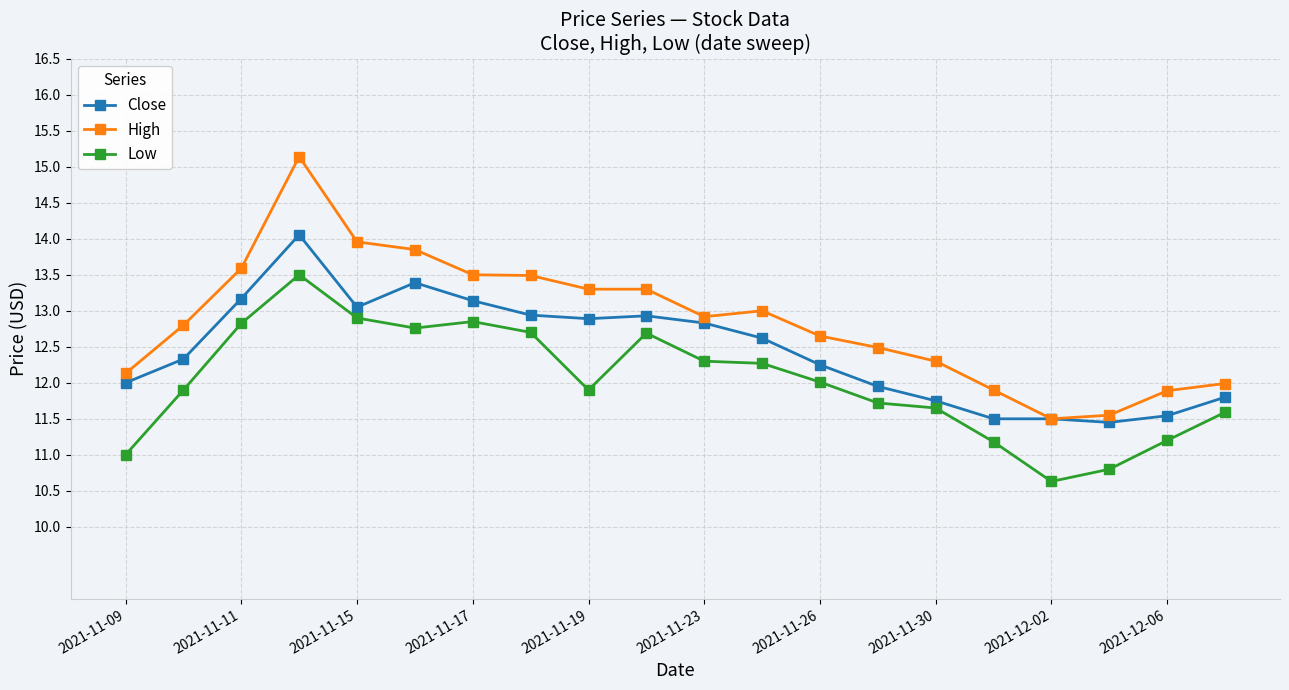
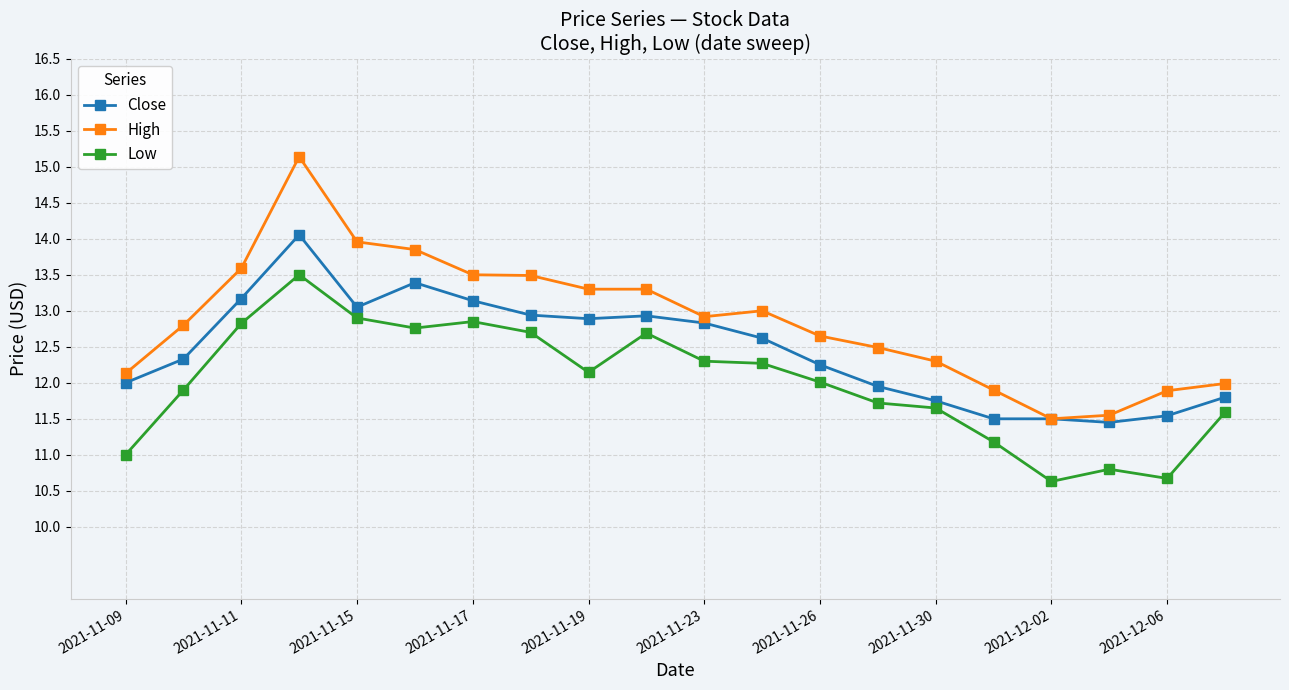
  {
    "Close": {
      "2021-11-09": 12.0,
      "2021-11-11": 13.2,
      "2021-11-15": 13.1,
      "2021-11-17": 13.1,
      "2021-11-19": 12.9,
      "2021-11-23": 12.8,
      "2021-11-26": 12.3,
      "2021-11-30": 11.8,
      "2021-12-06": 11.5
    },
    "High": {
      "2021-11-09": 12.1,
      "2021-11-11": 13.6,
      "2021-11-15": 14.0,
      "2021-11-17": 13.5,
      "2021-11-19": 13.3,
      "2021-11-23": 12.9,
      "2021-11-26": 12.6,
      "2021-11-30": 12.3,
      "2021-12-06": 11.9
    },
    "Low": {
      "2021-11-09": 11.0,
      "2021-11-11": 12.8,
      "2021-11-15": 12.9,
      "2021-11-17": 12.9,
-     "2021-11-19": 11.9,
+     "2021-11-19": 12.1,
      "2021-11-23": 12.3,
      "2021-11-26": 12.0,
      "2021-11-30": 11.6,
      "2021-12-02": 10.6,
-     "2021-12-06": 11.2
+     "2021-12-06": 10.7
    }
  }
